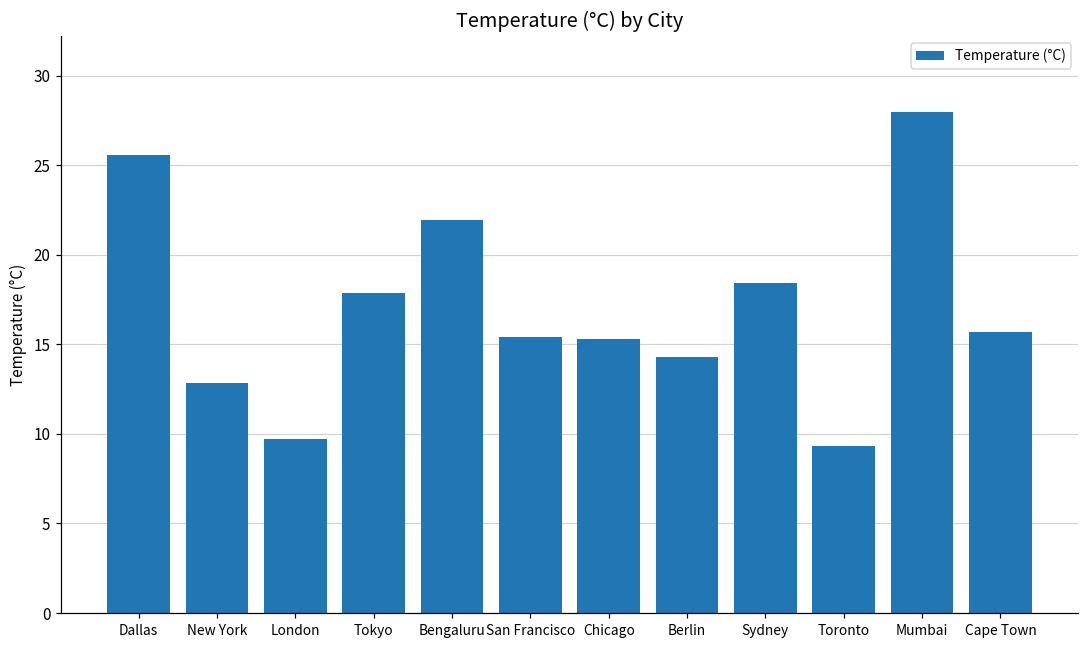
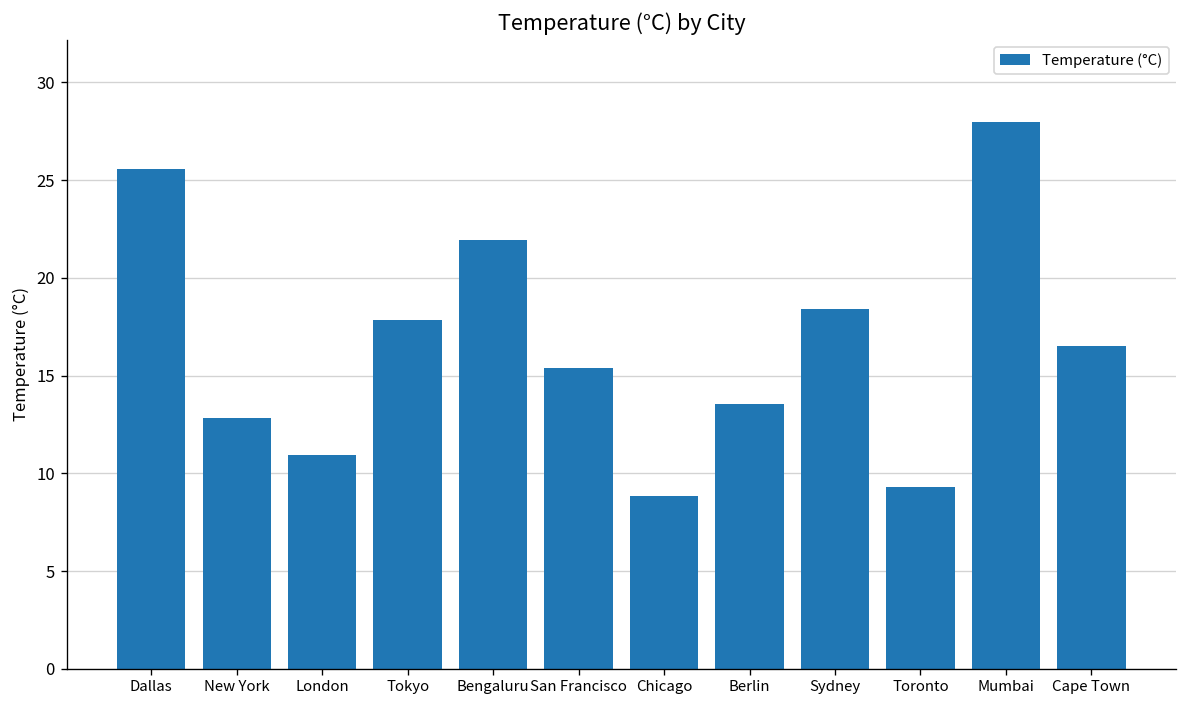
  {
    "Dallas": 25.6,
    "New York": 12.8,
-   "London": 9.7,
+   "London": 10.9,
    "Tokyo": 17.9,
    "Bengaluru": 21.9,
    "San Francisco": 15.4,
-   "Chicago": 15.3,
-   "Berlin": 14.3,
+   "Chicago": 8.9,
+   "Berlin": 13.6,
    "Sydney": 18.4,
    "Toronto": 9.3,
    "Mumbai": 28.0,
-   "Cape Town": 15.7
+   "Cape Town": 16.5
  }
